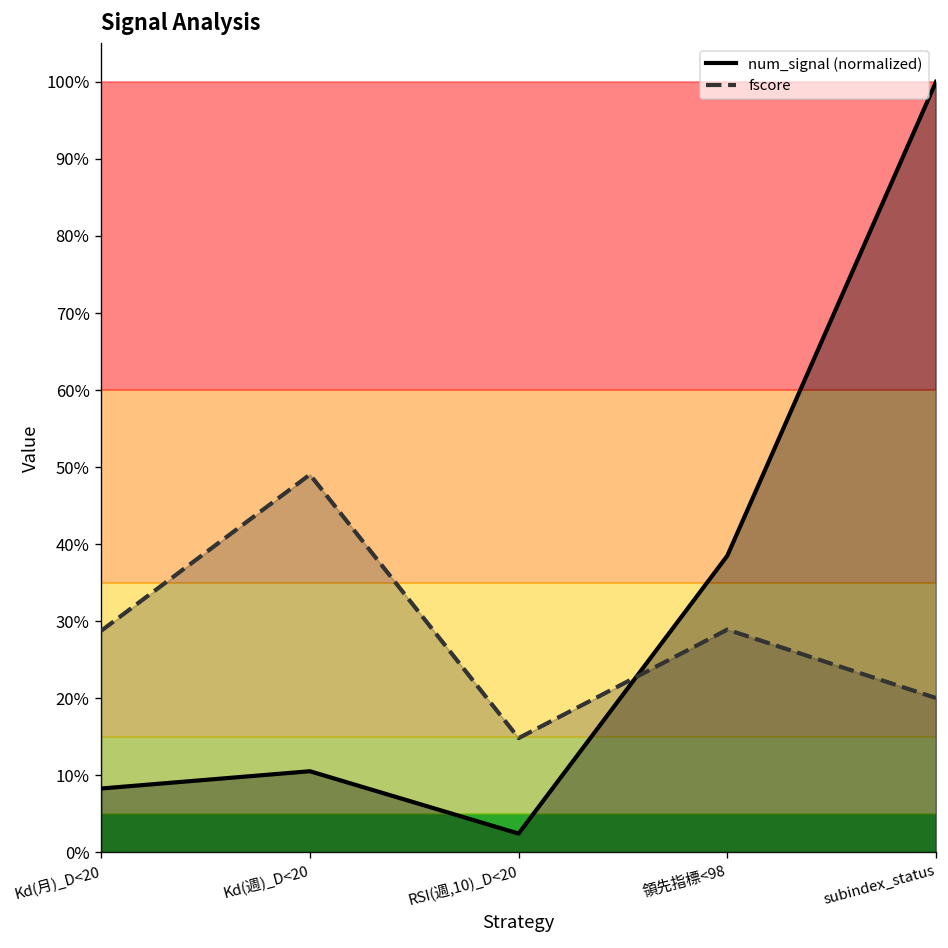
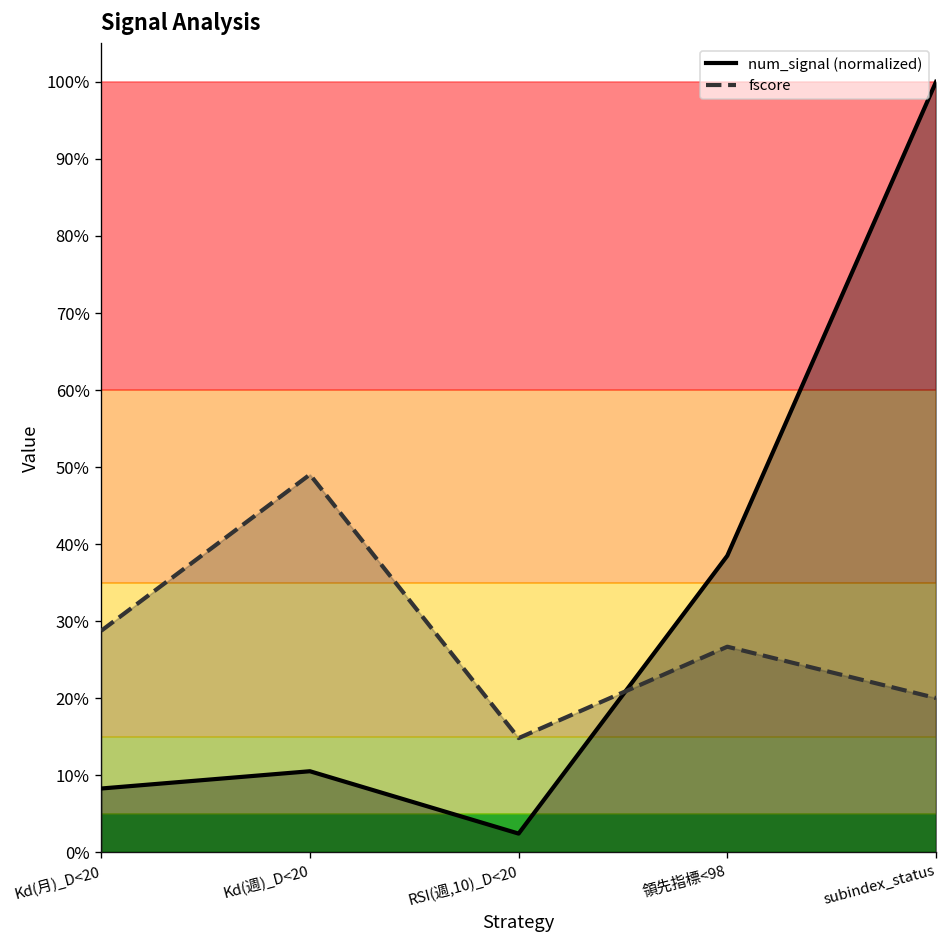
  {
    "fscore": {
      "Kd(月)_D<20": "29%",
      "Kd(週)_D<20": "49%",
      "RSI(週,10)_D<20": "15%",
-     "領先指標<98": "29%",
+     "領先指標<98": "27%",
      "subindex_status": "20%"
    }
  }
